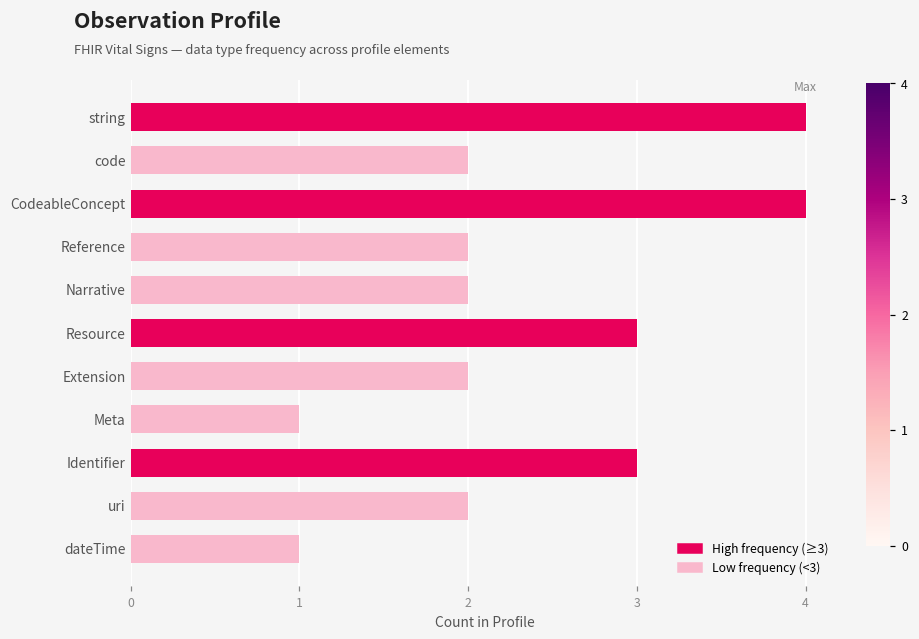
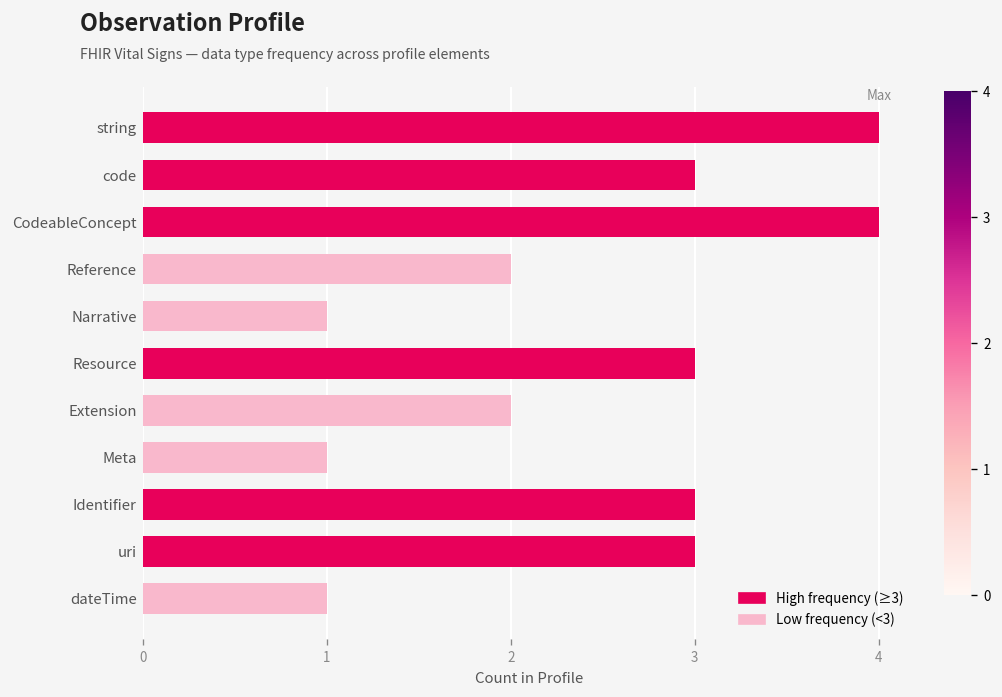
  {
    "string": 4,
-   "code": 2,
+   "code": 3,
    "CodeableConcept": 4,
    "Reference": 2,
-   "Narrative": 2,
+   "Narrative": 1,
    "Resource": 3,
    "Extension": 2,
    "Meta": 1,
    "Identifier": 3,
-   "uri": 2,
+   "uri": 3,
    "dateTime": 1
  }
